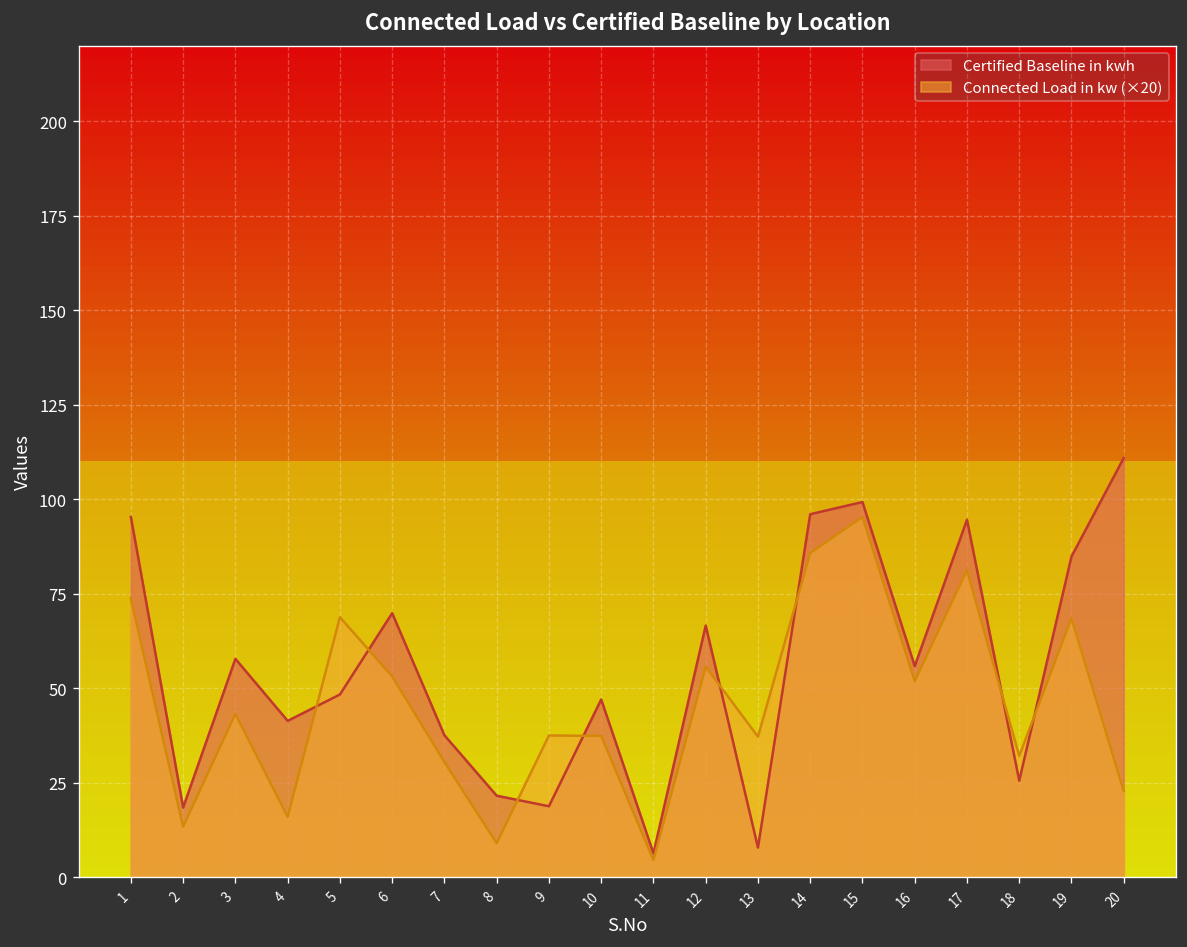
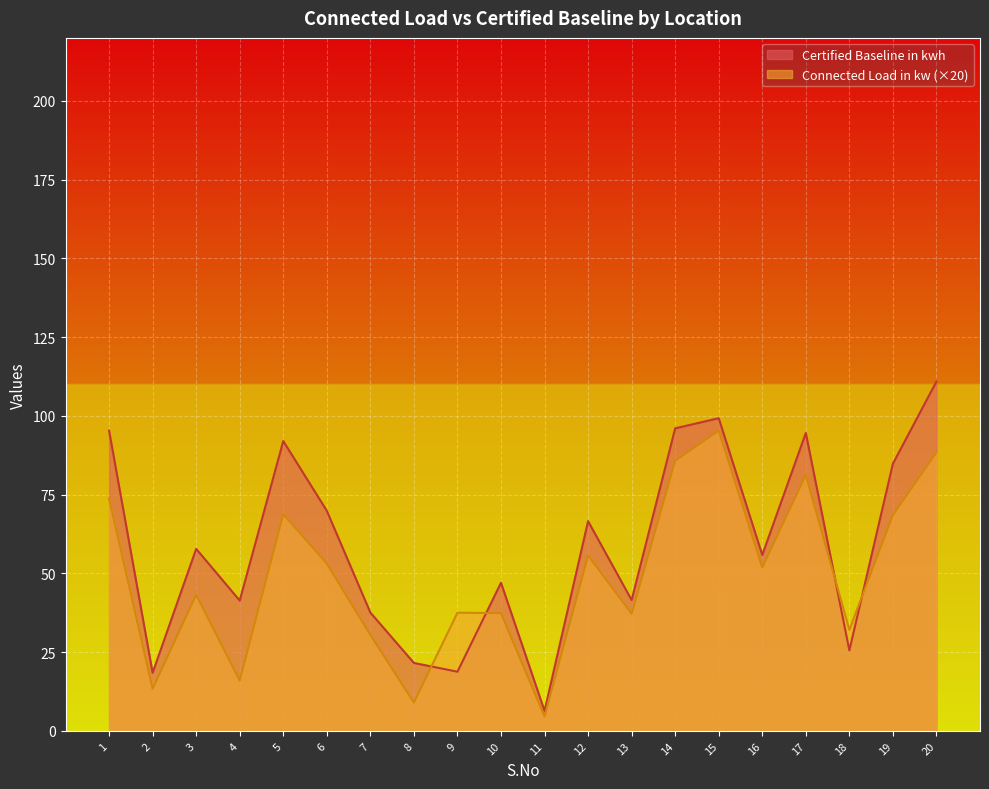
  {
    "Certified Baseline in kwh": {
      "1": 95,
      "2": 18,
      "3": 58,
      "4": 41,
-     "5": 48,
+     "5": 92,
      "6": 70,
      "7": 38,
      "8": 22,
      "9": 19,
      "10": 47,
      "11": 6,
      "12": 67,
-     "13": 8,
+     "13": 42,
      "14": 96,
      "15": 99,
      "16": 56,
      "17": 95,
      "18": 26,
      "19": 85,
      "20": 111
    },
    "Connected Load in kw (×20)": {
      "1": 74,
      "2": 13,
      "3": 43,
      "4": 16,
      "5": 69,
      "6": 53,
      "7": 31,
      "8": 9,
      "9": 38,
      "10": 37,
      "11": 5,
      "12": 56,
      "13": 37,
      "14": 86,
      "15": 95,
      "16": 52,
      "17": 81,
      "18": 32,
      "19": 69,
-     "20": 23
+     "20": 88
    }
  }
